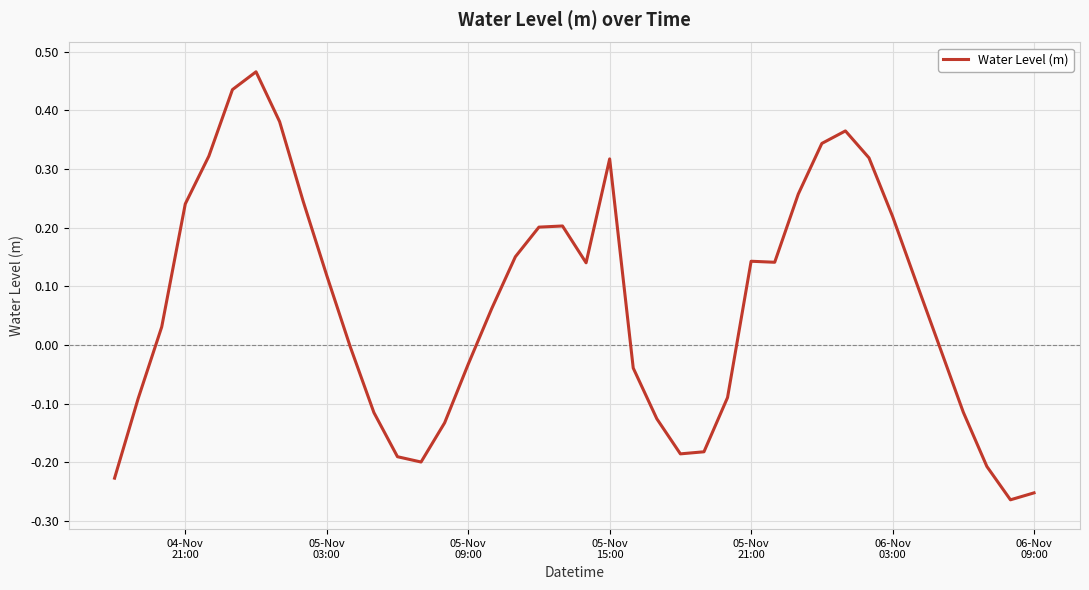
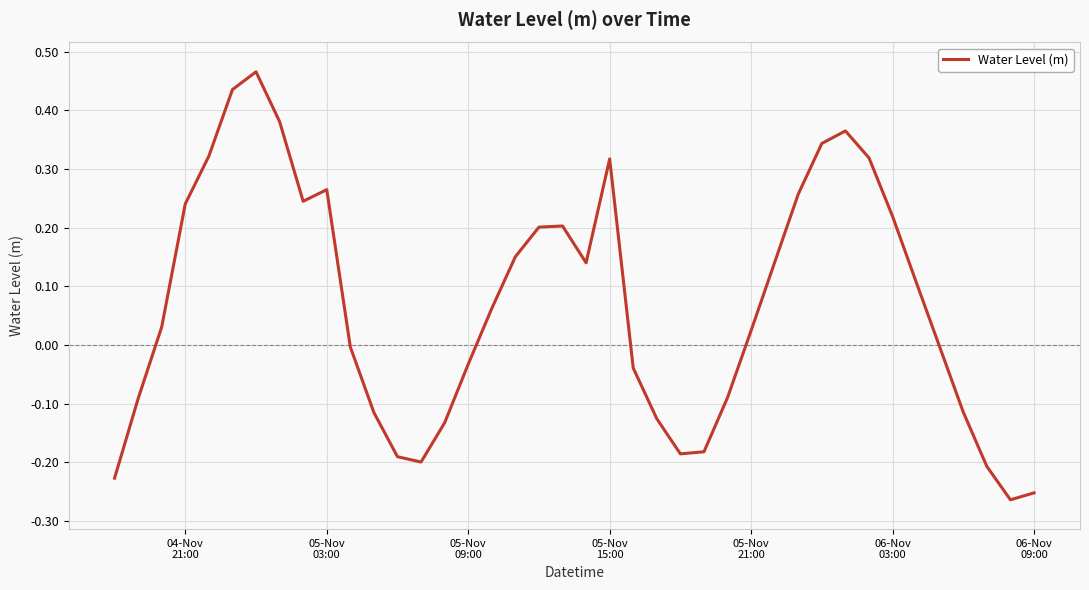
  {
    "04-Nov 21:00": 0.24,
-   "05-Nov 03:00": 0.12,
+   "05-Nov 03:00": 0.26,
    "05-Nov 09:00": -0.03,
    "05-Nov 15:00": 0.32,
-   "05-Nov 21:00": 0.14,
+   "05-Nov 21:00": 0.02,
    "06-Nov 03:00": 0.22,
    "06-Nov 09:00": -0.25
  }
